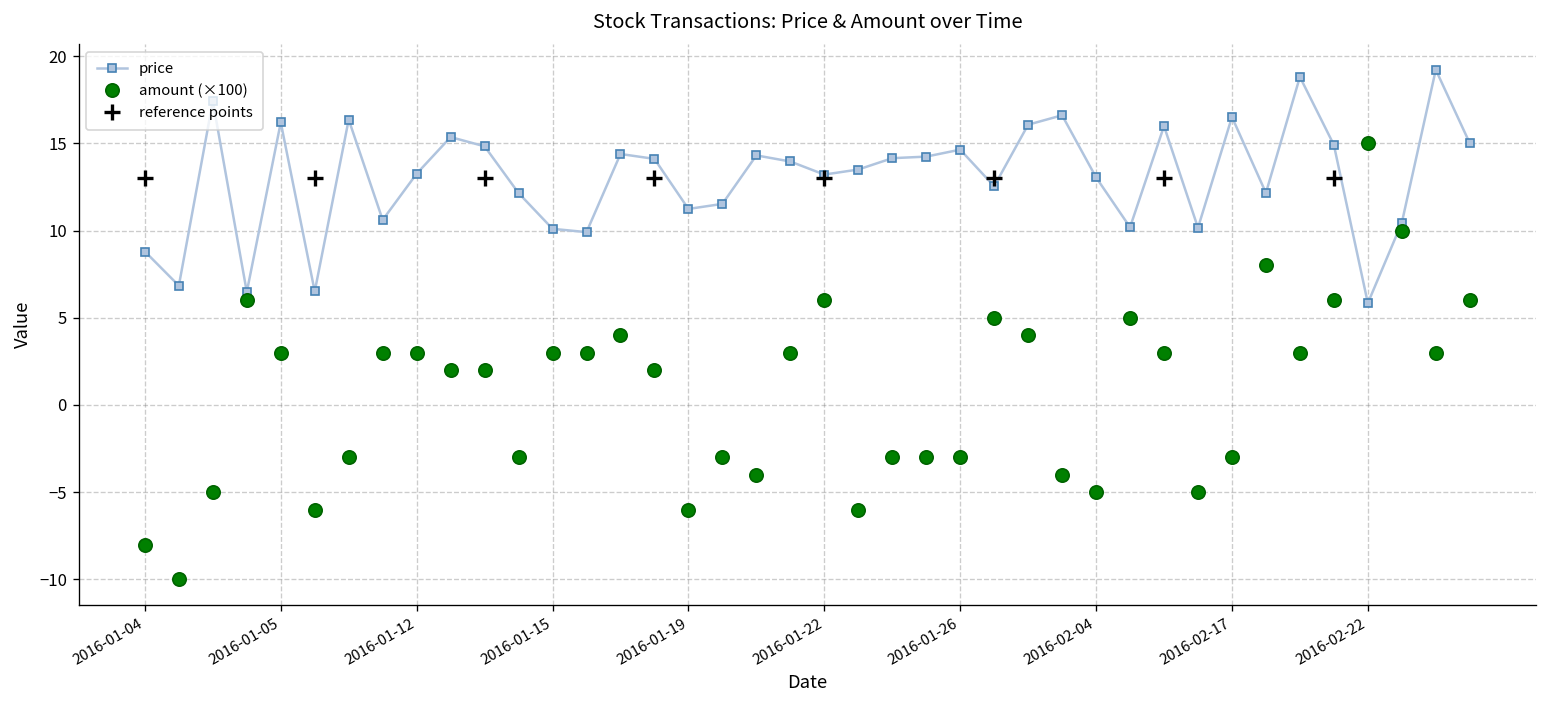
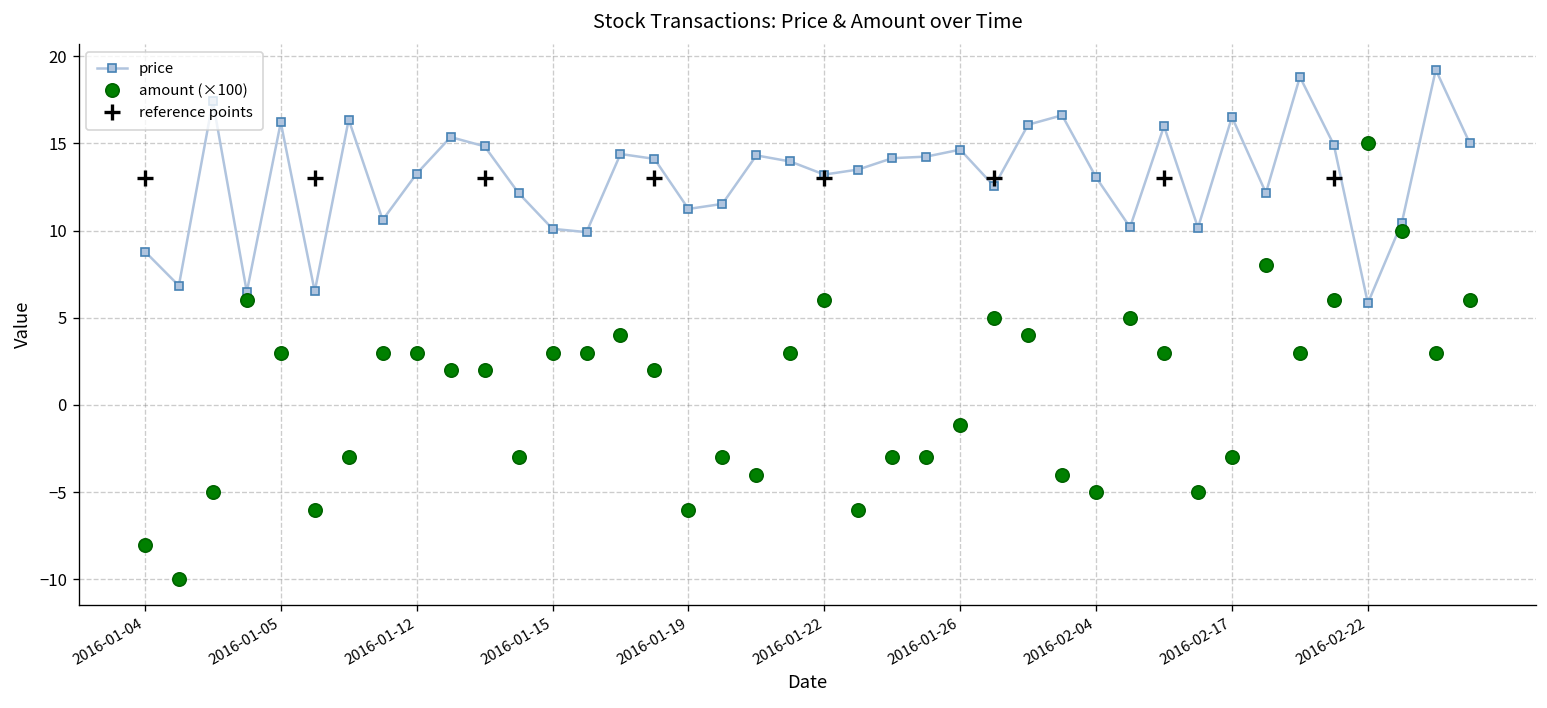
  {
    "price": {
      "2016-01-26": 14.6,
      "2016-02-22": 5.8
    },
    "amount (×100)": {
-     "2016-01-26": -3.0,
+     "2016-01-26": -1.1,
      "2016-02-22": 15.0
    },
    "reference points": {
      "2016-01-04": 13.0
    }
  }
